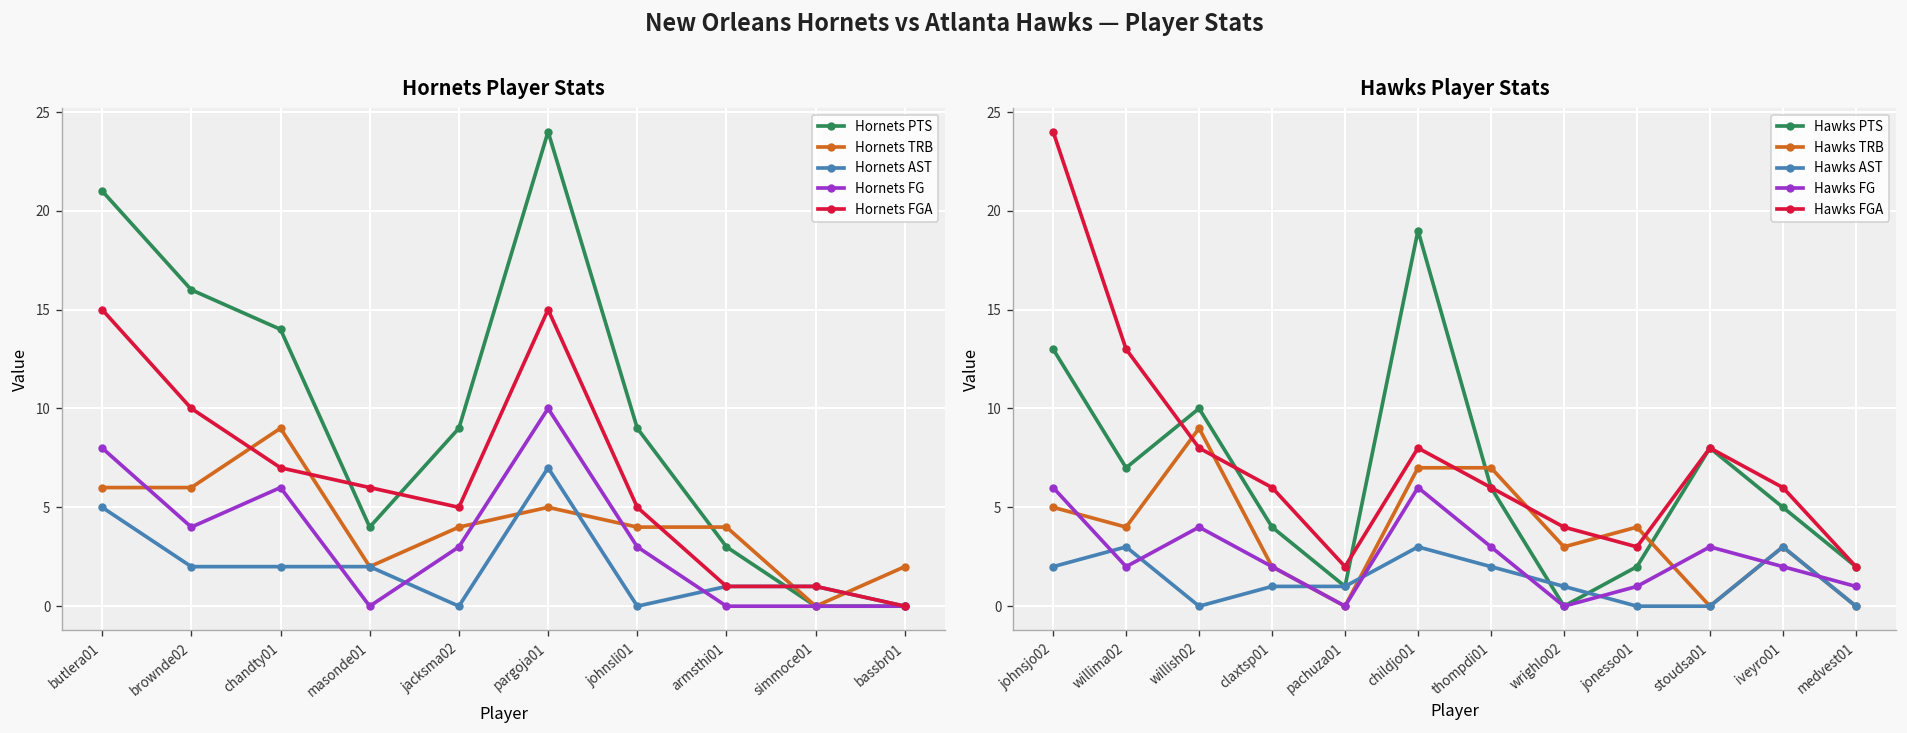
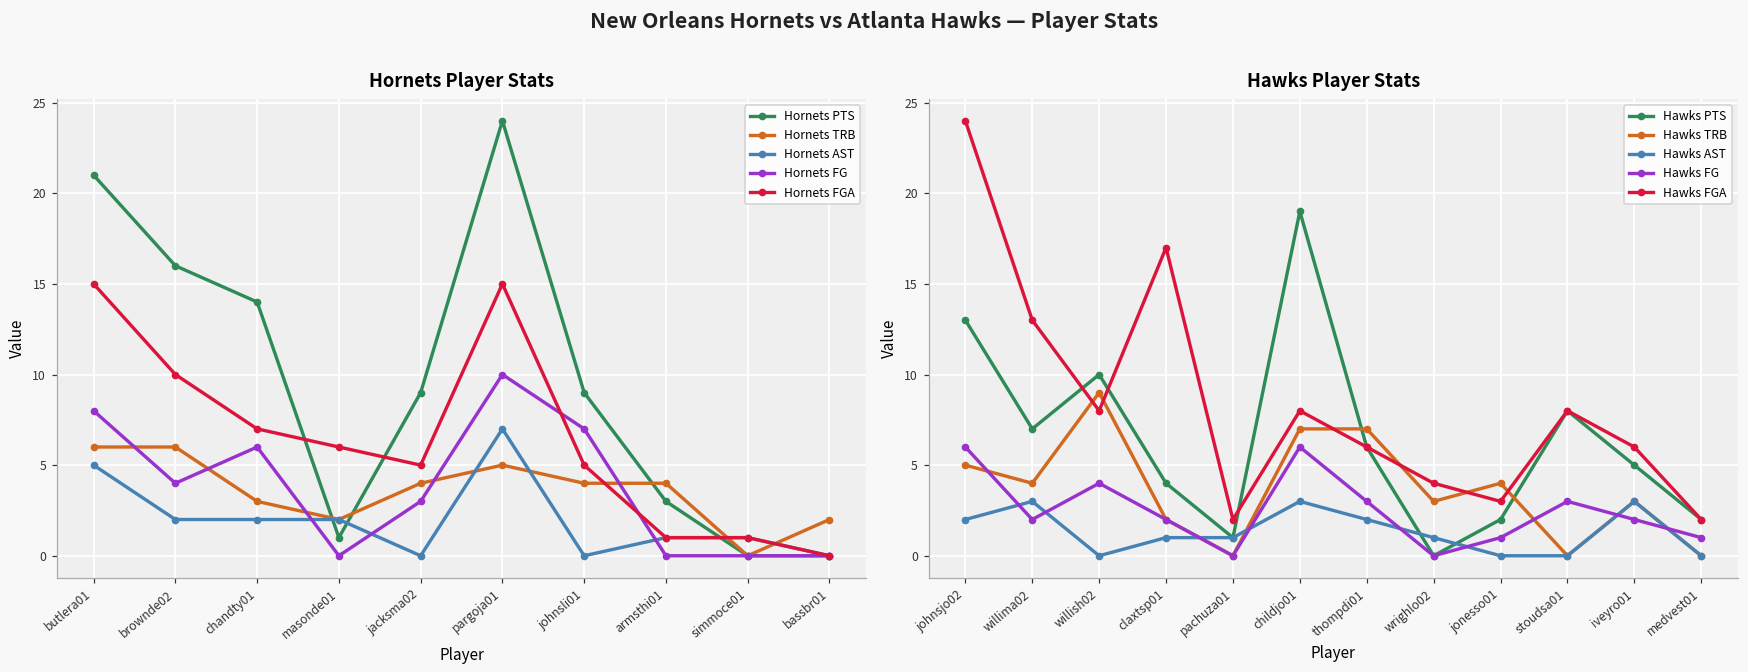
  {
    "Hornets Player Stats": {
      "Hornets PTS": {
        "butlera01": 21,
        "brownde02": 16,
        "chandty01": 14,
-       "masonde01": 4,
+       "masonde01": 1,
        "jacksma02": 9,
        "pargoja01": 24,
        "johnsli01": 9,
        "armsthi01": 3
      },
      "Hornets TRB": {
        "butlera01": 6,
        "brownde02": 6,
-       "chandty01": 9,
+       "chandty01": 3,
        "jacksma02": 4,
        "pargoja01": 5,
        "johnsli01": 4,
        "armsthi01": 4,
        "bassbr01": 2
      },
      "Hornets AST": {
        "butlera01": 5,
        "brownde02": 2,
        "chandty01": 2,
        "jacksma02": 0,
        "pargoja01": 7,
        "johnsli01": 0
      },
      "Hornets FG": {
        "butlera01": 8,
        "brownde02": 4,
        "chandty01": 6,
        "masonde01": 0,
        "jacksma02": 3,
        "pargoja01": 10,
-       "johnsli01": 3,
+       "johnsli01": 7,
        "armsthi01": 0
      },
      "Hornets FGA": {
        "butlera01": 15,
        "brownde02": 10,
        "chandty01": 7,
        "masonde01": 6,
        "jacksma02": 5,
        "pargoja01": 15,
        "johnsli01": 5
      }
    },
    "Hawks Player Stats": {
      "Hawks PTS": {
        "johnsjo02": 13,
        "willima02": 7,
        "willish02": 10,
        "claxtsp01": 4,
        "childjo01": 19,
        "jonesso01": 2,
        "iveyro01": 5
      },
      "Hawks TRB": {
        "johnsjo02": 5,
        "willima02": 4,
        "willish02": 9,
        "childjo01": 7,
        "thompdi01": 7,
        "wrighlo02": 3,
        "jonesso01": 4
      },
      "Hawks AST": {
        "johnsjo02": 2,
        "willima02": 3,
        "willish02": 0,
        "claxtsp01": 1,
        "childjo01": 3,
        "thompdi01": 2,
        "wrighlo02": 1,
        "jonesso01": 0
      },
      "Hawks FG": {
        "johnsjo02": 6,
        "willima02": 2,
        "willish02": 4,
        "childjo01": 6,
        "thompdi01": 3,
        "jonesso01": 1,
        "stoudsa01": 3,
        "iveyro01": 2,
        "medvest01": 1
      },
      "Hawks FGA": {
        "johnsjo02": 24,
        "willima02": 13,
        "willish02": 8,
-       "claxtsp01": 6,
+       "claxtsp01": 17,
        "pachuza01": 2,
        "childjo01": 8,
        "wrighlo02": 4,
        "jonesso01": 3,
        "iveyro01": 6
      }
    }
  }
